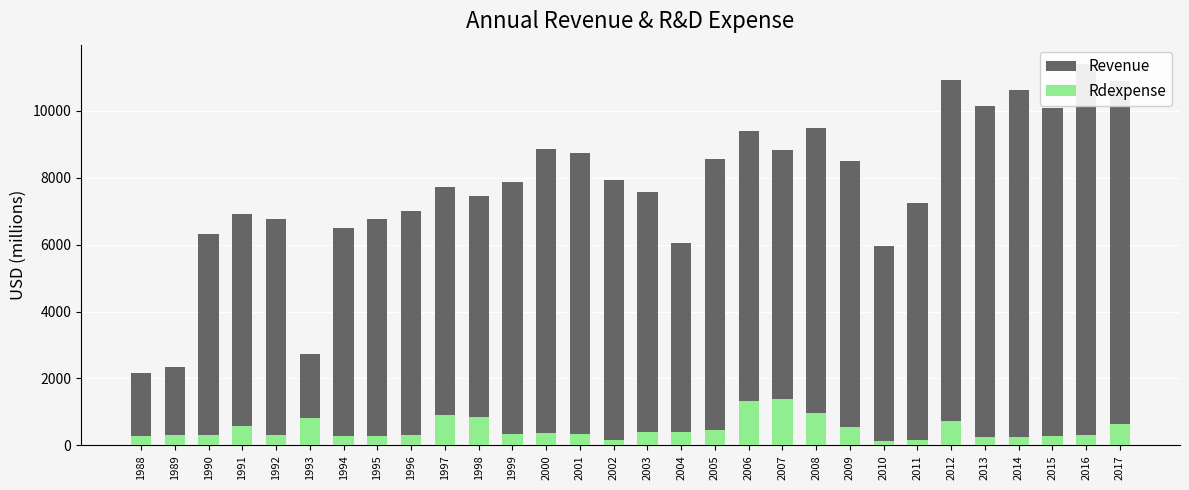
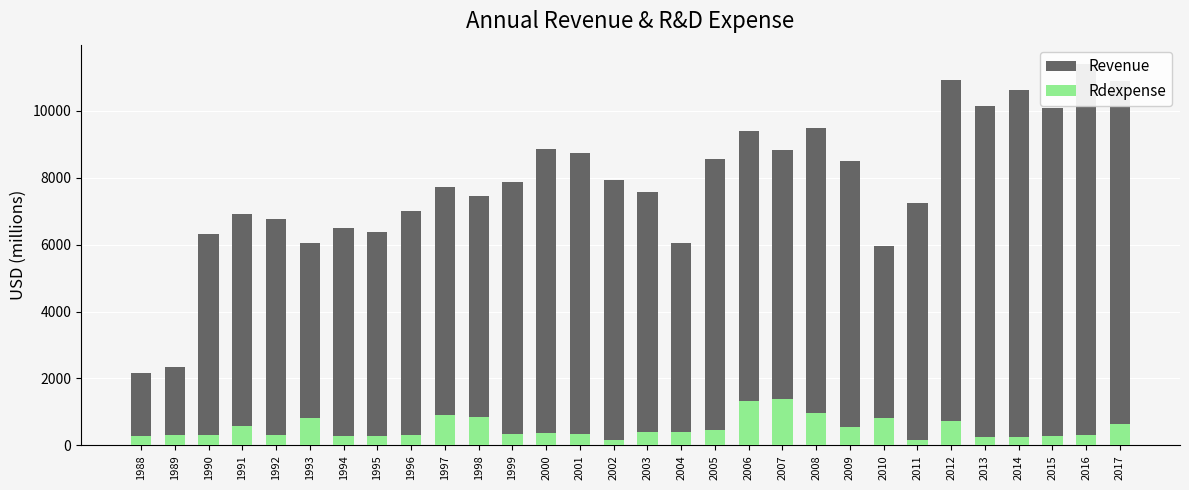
  {
    "Revenue": {
      "1988": 2200,
      "1989": 2300,
      "1990": 6300,
      "1991": 6900,
      "1992": 6800,
-     "1993": 2700,
+     "1993": 6100,
      "1994": 6500,
-     "1995": 6800,
+     "1995": 6400,
      "1996": 7000,
      "1997": 7700,
      "1998": 7500,
      "1999": 7900,
      "2000": 8900,
      "2001": 8700,
      "2002": 7900,
      "2003": 7600,
      "2004": 6000,
      "2005": 8600,
      "2006": 9400,
      "2007": 8800,
      "2008": 9500,
      "2009": 8500,
      "2010": 6000,
      "2011": 7200,
      "2012": 10900,
      "2013": 10200,
      "2014": 10600,
      "2015": 10100
    },
    "Rdexpense": {
-     "2010": 100
+     "2010": 800
    }
  }
